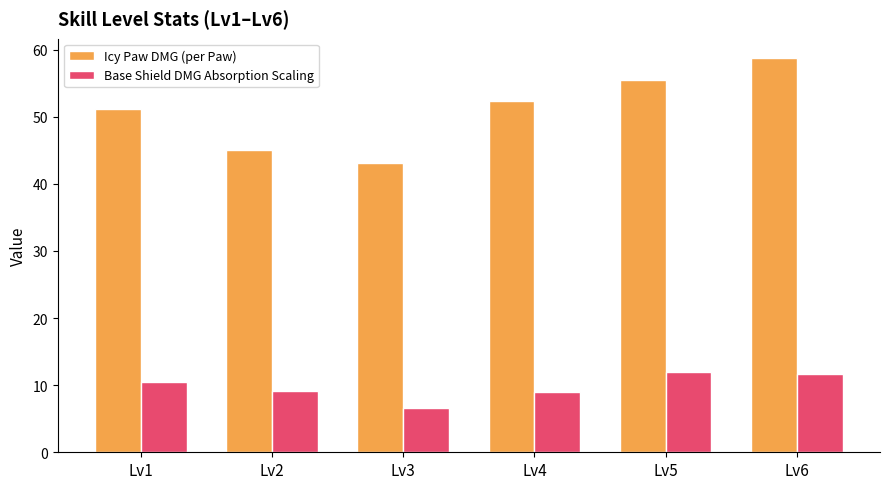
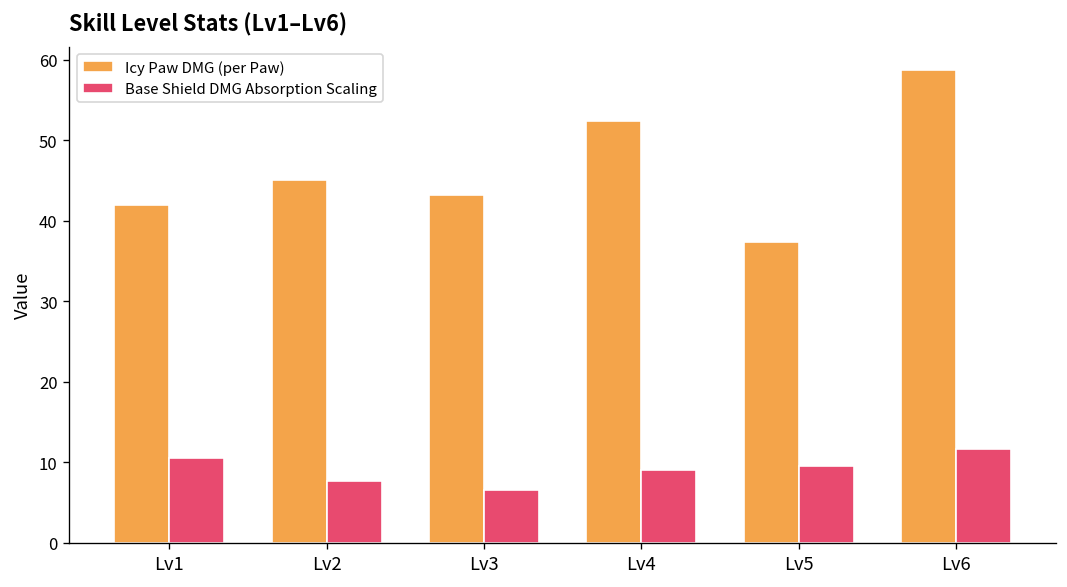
  {
    "Icy Paw DMG (per Paw)": {
-     "Lv1": 51,
+     "Lv1": 42,
      "Lv2": 45,
      "Lv3": 43,
      "Lv4": 52,
-     "Lv5": 56,
+     "Lv5": 37,
      "Lv6": 59
    },
    "Base Shield DMG Absorption Scaling": {
      "Lv1": 11,
-     "Lv2": 9,
+     "Lv2": 8,
      "Lv3": 7,
      "Lv4": 9,
-     "Lv5": 12,
+     "Lv5": 10,
      "Lv6": 12
    }
  }
